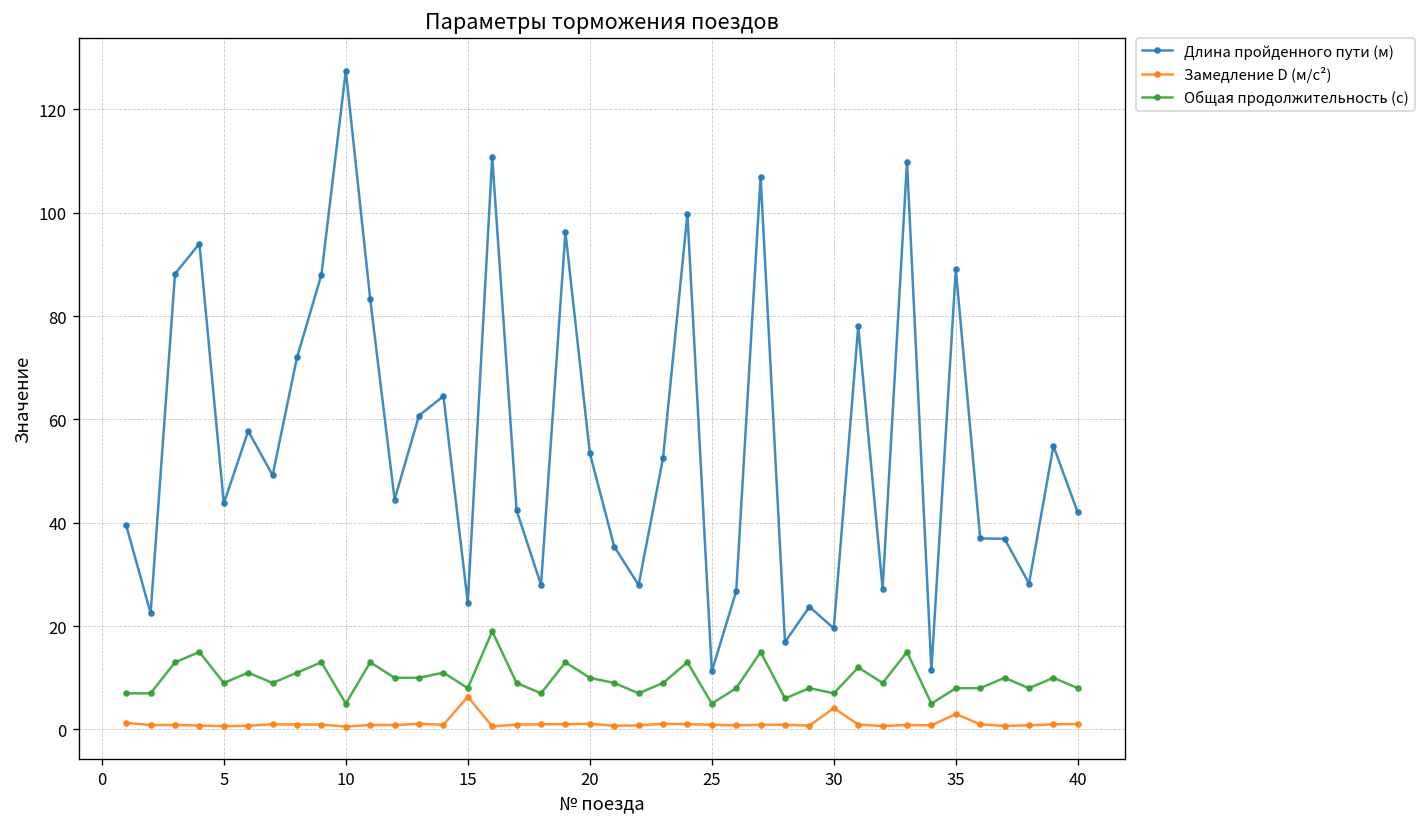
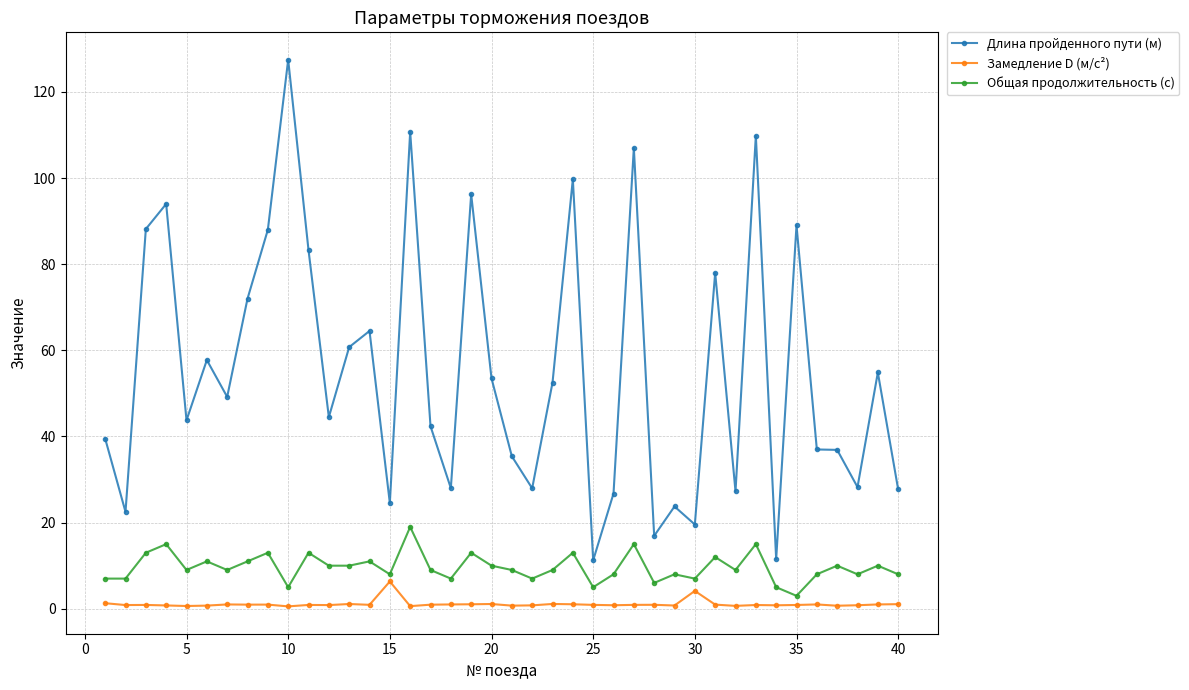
  {
    "Длина пройденного пути (м)": {
      "5": 44,
      "10": 128,
      "15": 25,
      "20": 54,
      "25": 11,
      "30": 20,
      "35": 89,
-     "40": 42
+     "40": 28
    },
    "Замедление D (м/с²)": {
      "5": 1,
      "10": 1,
      "15": 6,
      "20": 1,
      "25": 1,
      "30": 4,
-     "35": 3,
+     "35": 1,
      "40": 1
    },
    "Общая продолжительность (с)": {
      "5": 9,
      "10": 5,
      "15": 8,
      "20": 10,
      "25": 5,
      "30": 7,
-     "35": 8,
+     "35": 3,
      "40": 8
    }
  }
